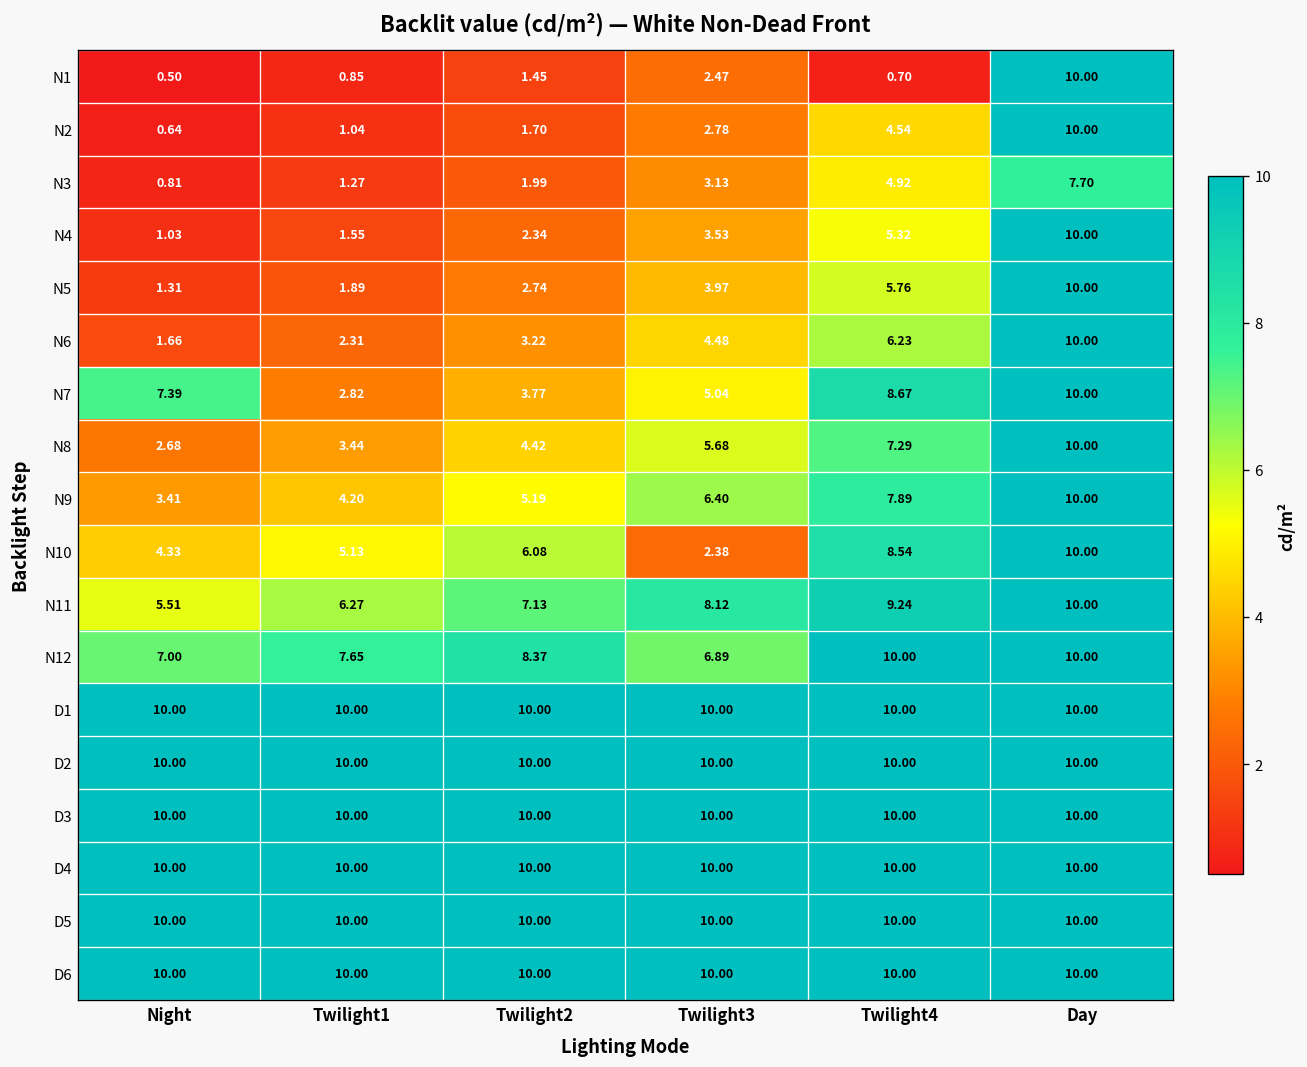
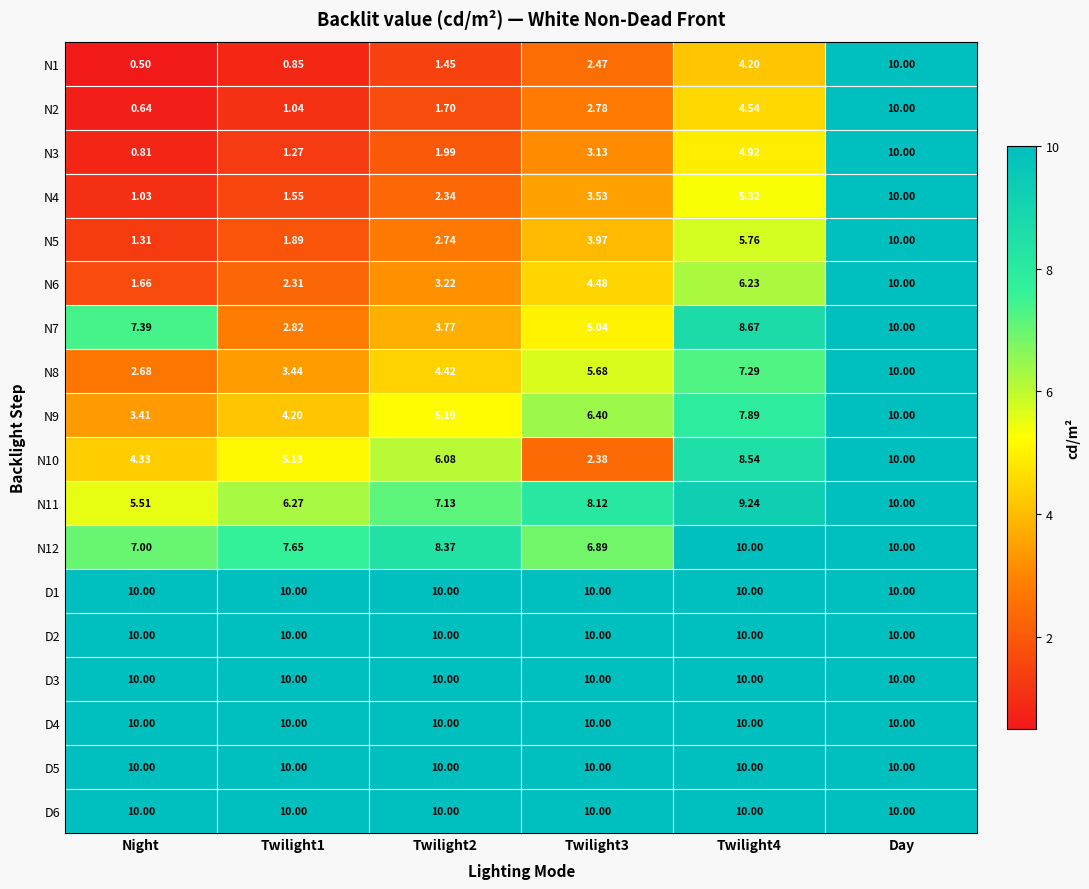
  {
    "N1": {
      "Night": 0.50,
      "Twilight1": 0.85,
      "Twilight2": 1.45,
      "Twilight3": 2.47,
-     "Twilight4": 0.70,
+     "Twilight4": 4.20,
      "Day": 10.00
    },
    "N2": {
      "Night": 0.64,
      "Twilight1": 1.04,
      "Twilight2": 1.70,
      "Twilight3": 2.78,
      "Twilight4": 4.54,
      "Day": 10.00
    },
    "N3": {
      "Night": 0.81,
      "Twilight1": 1.27,
      "Twilight2": 1.99,
      "Twilight3": 3.13,
      "Twilight4": 4.92,
-     "Day": 7.70
+     "Day": 10.00
    },
    "N4": {
      "Night": 1.03,
      "Twilight1": 1.55,
      "Twilight2": 2.34,
      "Twilight3": 3.53,
      "Twilight4": 5.32,
      "Day": 10.00
    },
    "N5": {
      "Night": 1.31,
      "Twilight1": 1.89,
      "Twilight2": 2.74,
      "Twilight3": 3.97,
      "Twilight4": 5.76,
      "Day": 10.00
    },
    "N6": {
      "Night": 1.66,
      "Twilight1": 2.31,
      "Twilight2": 3.22,
      "Twilight3": 4.48,
      "Twilight4": 6.23,
      "Day": 10.00
    },
    "N7": {
      "Night": 7.39,
      "Twilight1": 2.82,
      "Twilight2": 3.77,
      "Twilight3": 5.04,
      "Twilight4": 8.67,
      "Day": 10.00
    },
    "N8": {
      "Night": 2.68,
      "Twilight1": 3.44,
      "Twilight2": 4.42,
      "Twilight3": 5.68,
      "Twilight4": 7.29,
      "Day": 10.00
    },
    "N9": {
      "Night": 3.41,
      "Twilight1": 4.20,
      "Twilight2": 5.19,
      "Twilight3": 6.40,
      "Twilight4": 7.89,
      "Day": 10.00
    },
    "N10": {
      "Night": 4.33,
      "Twilight1": 5.13,
      "Twilight2": 6.08,
      "Twilight3": 2.38,
      "Twilight4": 8.54,
      "Day": 10.00
    },
    "N11": {
      "Night": 5.51,
      "Twilight1": 6.27,
      "Twilight2": 7.13,
      "Twilight3": 8.12,
      "Twilight4": 9.24,
      "Day": 10.00
    },
    "N12": {
      "Night": 7.00,
      "Twilight1": 7.65,
      "Twilight2": 8.37,
      "Twilight3": 6.89,
      "Twilight4": 10.00,
      "Day": 10.00
    },
    "D1": {
      "Night": 10.00,
      "Twilight1": 10.00,
      "Twilight2": 10.00,
      "Twilight3": 10.00,
      "Twilight4": 10.00,
      "Day": 10.00
    },
    "D2": {
      "Night": 10.00,
      "Twilight1": 10.00,
      "Twilight2": 10.00,
      "Twilight3": 10.00,
      "Twilight4": 10.00,
      "Day": 10.00
    },
    "D3": {
      "Night": 10.00,
      "Twilight1": 10.00,
      "Twilight2": 10.00,
      "Twilight3": 10.00,
      "Twilight4": 10.00,
      "Day": 10.00
    },
    "D4": {
      "Night": 10.00,
      "Twilight1": 10.00,
      "Twilight2": 10.00,
      "Twilight3": 10.00,
      "Twilight4": 10.00,
      "Day": 10.00
    },
    "D5": {
      "Night": 10.00,
      "Twilight1": 10.00,
      "Twilight2": 10.00,
      "Twilight3": 10.00,
      "Twilight4": 10.00,
      "Day": 10.00
    },
    "D6": {
      "Night": 10.00,
      "Twilight1": 10.00,
      "Twilight2": 10.00,
      "Twilight3": 10.00,
      "Twilight4": 10.00,
      "Day": 10.00
    }
  }
